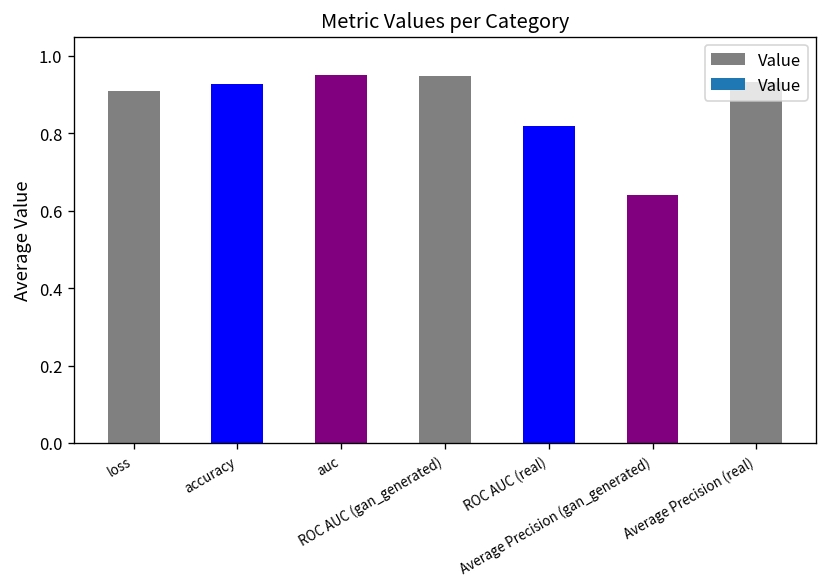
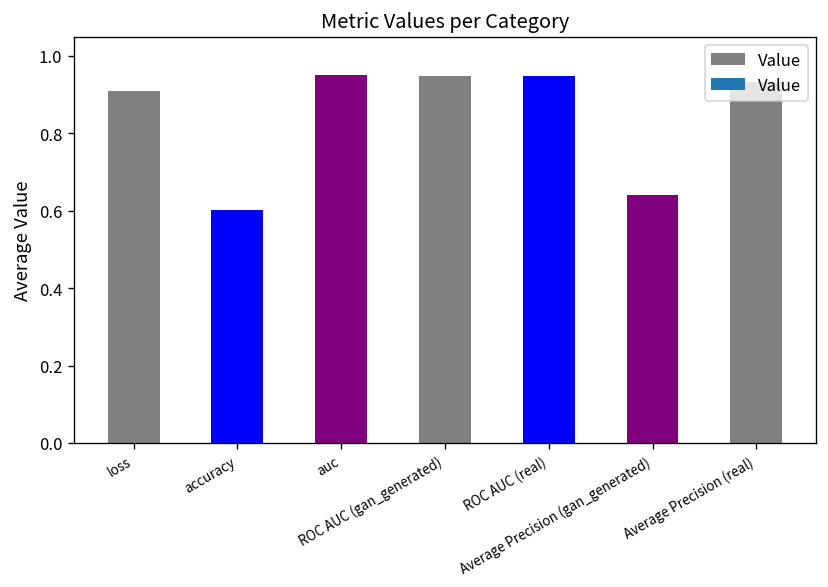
  {
    "loss": 0.91,
-   "accuracy": 0.93,
+   "accuracy": 0.60,
    "auc": 0.95,
    "ROC AUC (gan_generated)": 0.95,
-   "ROC AUC (real)": 0.82,
+   "ROC AUC (real)": 0.95,
    "Average Precision (gan_generated)": 0.64
  }
